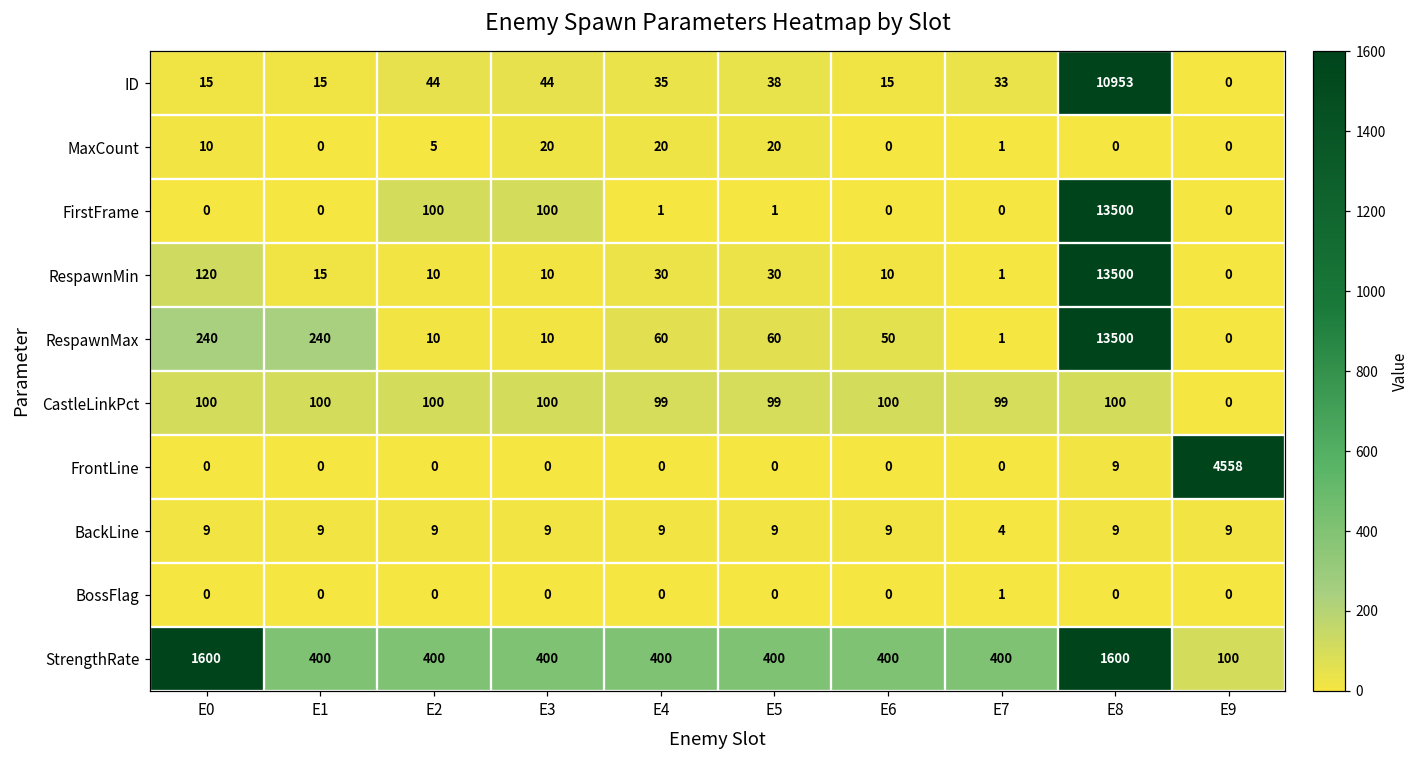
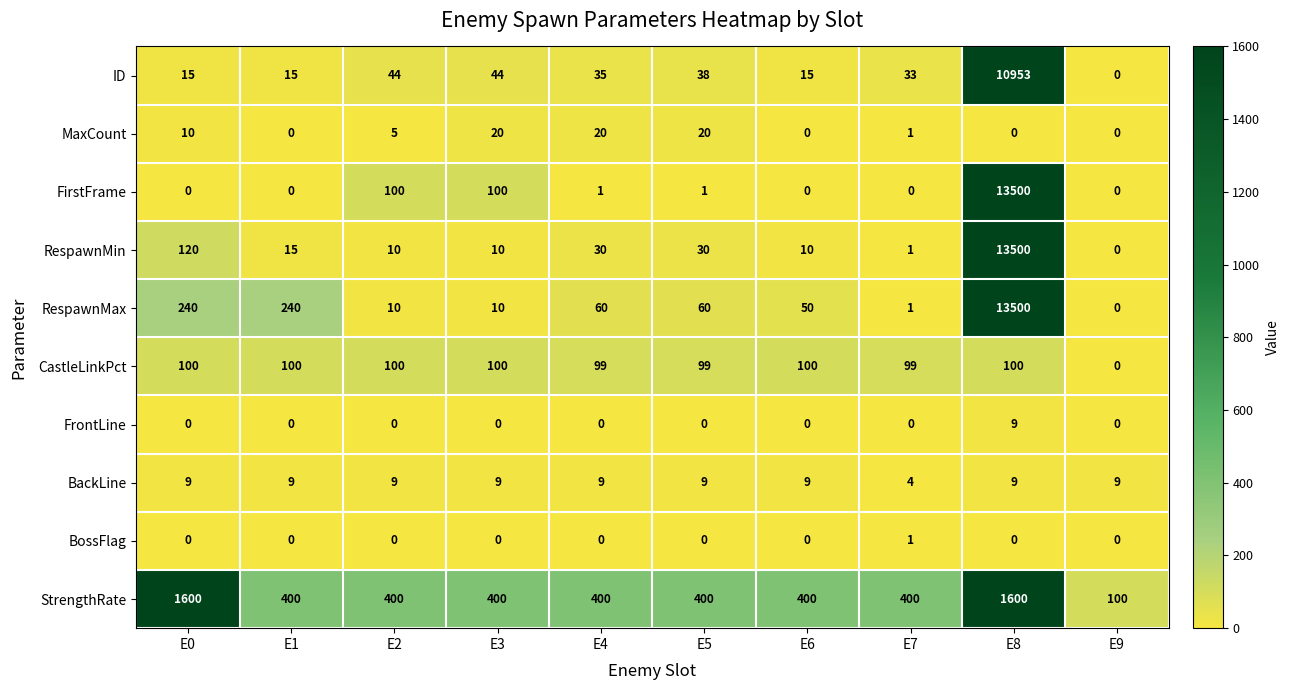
  {
    "ID": {
      "E0": 15,
      "E1": 15,
      "E2": 44,
      "E3": 44,
      "E4": 35,
      "E5": 38,
      "E6": 15,
      "E7": 33,
      "E8": 10953,
      "E9": 0
    },
    "MaxCount": {
      "E0": 10,
      "E1": 0,
      "E2": 5,
      "E3": 20,
      "E4": 20,
      "E5": 20,
      "E6": 0,
      "E7": 1,
      "E8": 0,
      "E9": 0
    },
    "FirstFrame": {
      "E0": 0,
      "E1": 0,
      "E2": 100,
      "E3": 100,
      "E4": 1,
      "E5": 1,
      "E6": 0,
      "E7": 0,
      "E8": 13500,
      "E9": 0
    },
    "RespawnMin": {
      "E0": 120,
      "E1": 15,
      "E2": 10,
      "E3": 10,
      "E4": 30,
      "E5": 30,
      "E6": 10,
      "E7": 1,
      "E8": 13500,
      "E9": 0
    },
    "RespawnMax": {
      "E0": 240,
      "E1": 240,
      "E2": 10,
      "E3": 10,
      "E4": 60,
      "E5": 60,
      "E6": 50,
      "E7": 1,
      "E8": 13500,
      "E9": 0
    },
    "CastleLinkPct": {
      "E0": 100,
      "E1": 100,
      "E2": 100,
      "E3": 100,
      "E4": 99,
      "E5": 99,
      "E6": 100,
      "E7": 99,
      "E8": 100,
      "E9": 0
    },
    "FrontLine": {
      "E0": 0,
      "E1": 0,
      "E2": 0,
      "E3": 0,
      "E4": 0,
      "E5": 0,
      "E6": 0,
      "E7": 0,
      "E8": 9,
-     "E9": 4558
+     "E9": 0
    },
    "BackLine": {
      "E0": 9,
      "E1": 9,
      "E2": 9,
      "E3": 9,
      "E4": 9,
      "E5": 9,
      "E6": 9,
      "E7": 4,
      "E8": 9,
      "E9": 9
    },
    "BossFlag": {
      "E0": 0,
      "E1": 0,
      "E2": 0,
      "E3": 0,
      "E4": 0,
      "E5": 0,
      "E6": 0,
      "E7": 1,
      "E8": 0,
      "E9": 0
    },
    "StrengthRate": {
      "E0": 1600,
      "E1": 400,
      "E2": 400,
      "E3": 400,
      "E4": 400,
      "E5": 400,
      "E6": 400,
      "E7": 400,
      "E8": 1600,
      "E9": 100
    }
  }
